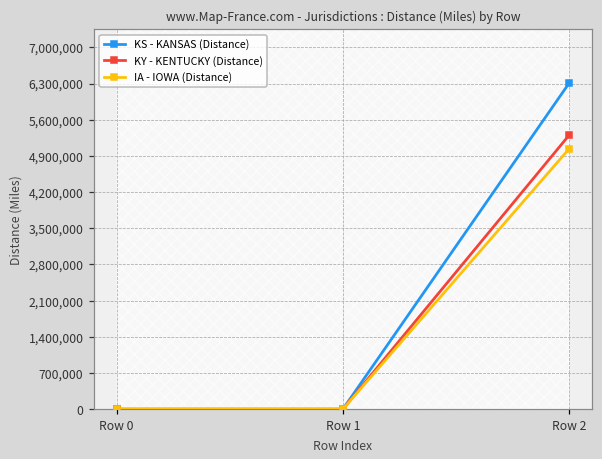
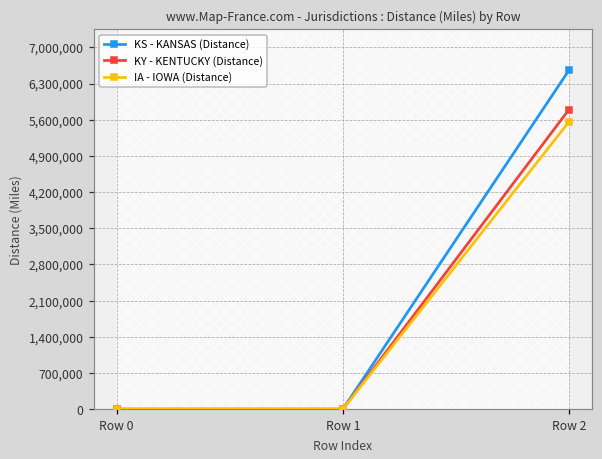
  {
    "KS - KANSAS (Distance)": {
-     "Row 2": "6,300,000"
+     "Row 2": "6,600,000"
    },
    "KY - KENTUCKY (Distance)": {
-     "Row 2": "5,300,000"
+     "Row 2": "5,800,000"
    },
    "IA - IOWA (Distance)": {
-     "Row 2": "5,000,000"
+     "Row 2": "5,600,000"
    }
  }
